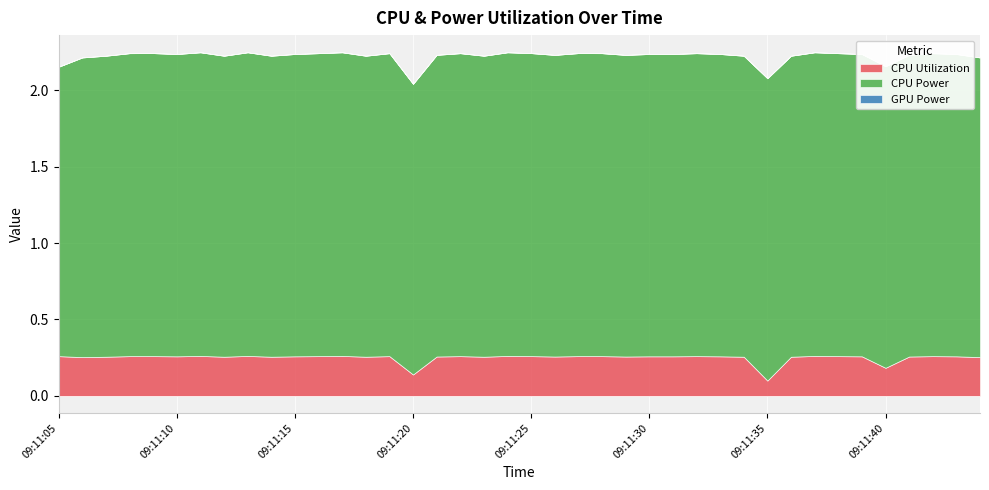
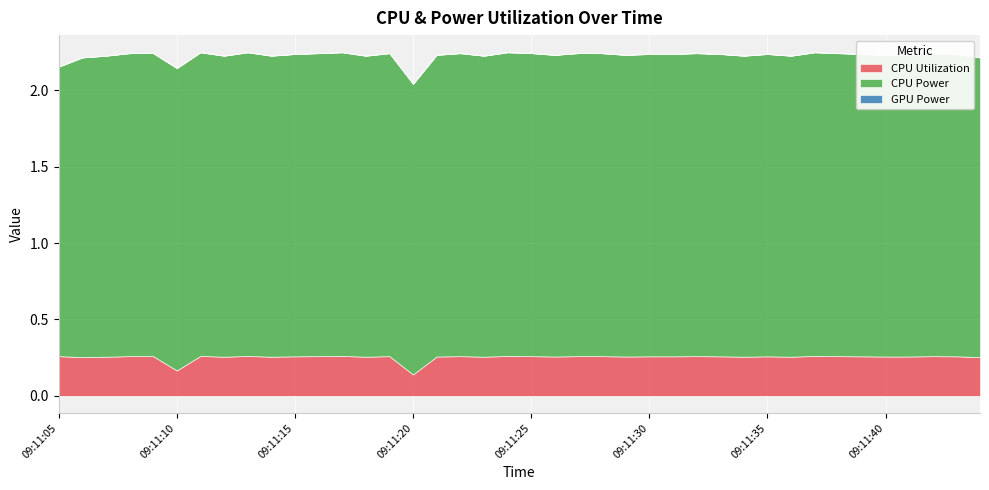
  {
    "CPU Utilization": {
      "09:11:05": 0.26,
-     "09:11:10": 0.26,
+     "09:11:10": 0.17,
      "09:11:15": 0.26,
      "09:11:20": 0.14,
      "09:11:25": 0.26,
      "09:11:30": 0.26,
-     "09:11:35": 0.10,
-     "09:11:40": 0.18
+     "09:11:35": 0.26,
+     "09:11:40": 0.26
    }
  }
